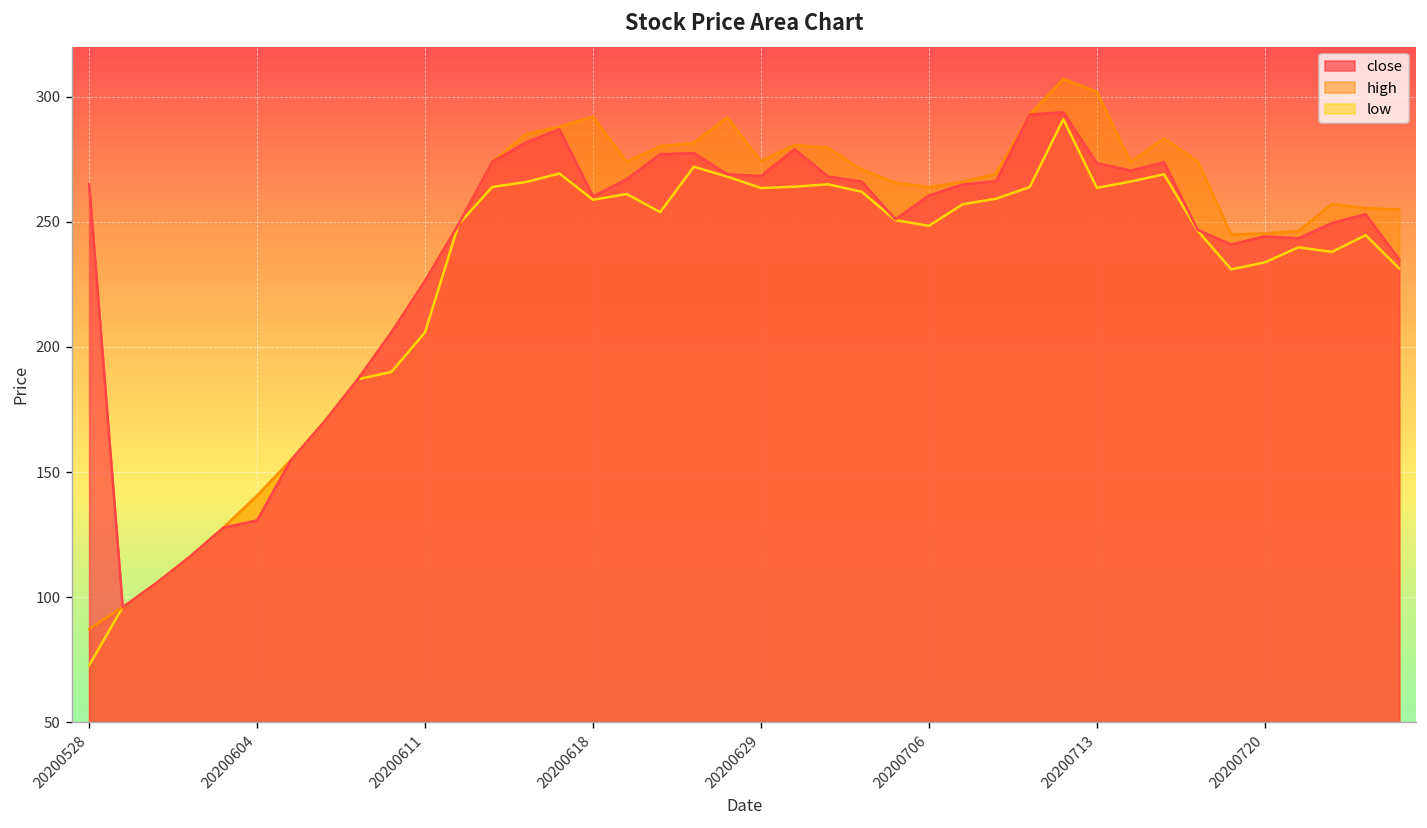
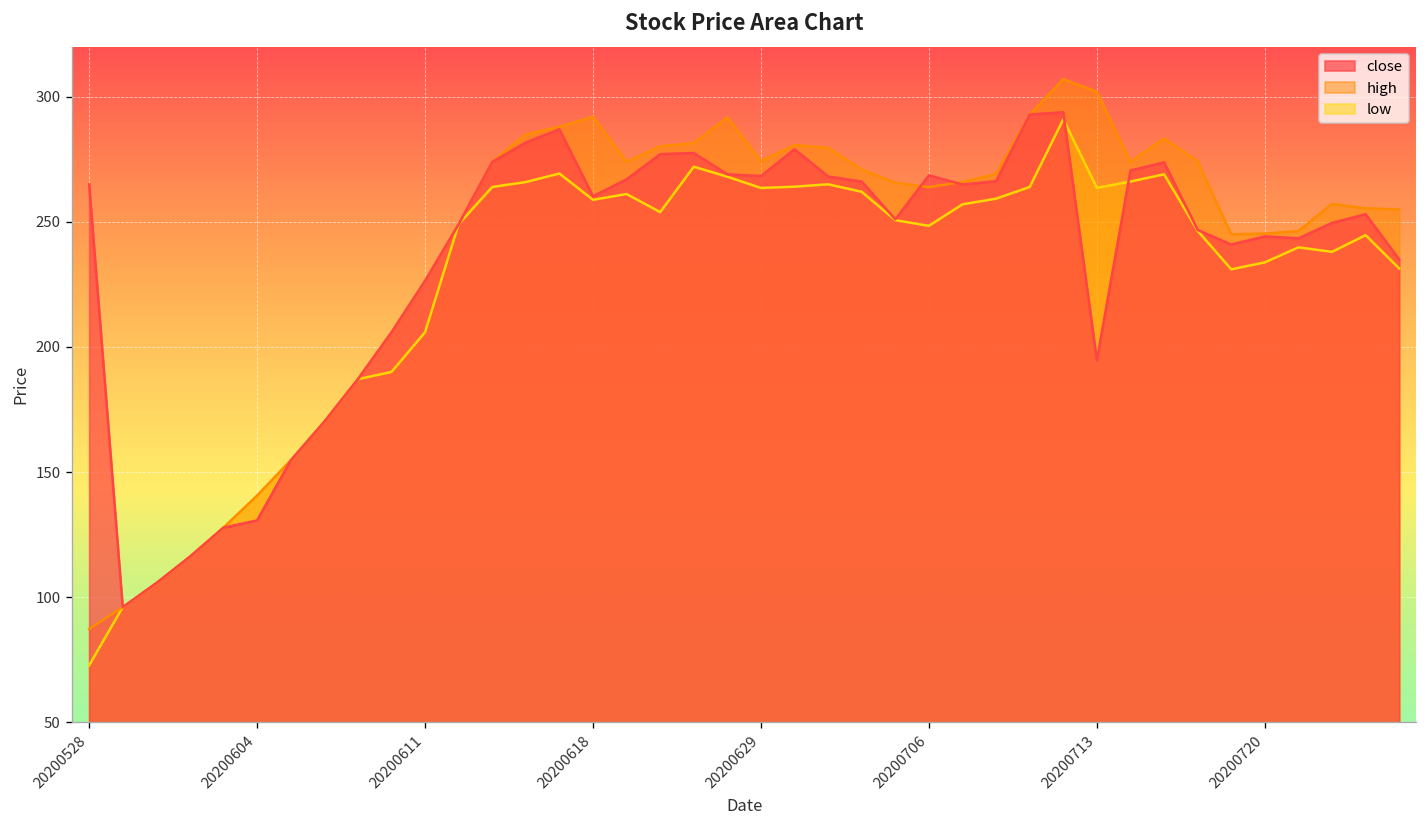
  {
    "close": {
      "20200528": 265,
      "20200604": 131,
      "20200618": 260,
      "20200629": 268,
-     "20200706": 261,
-     "20200713": 273
+     "20200706": 269,
+     "20200713": 195
    }
  }
